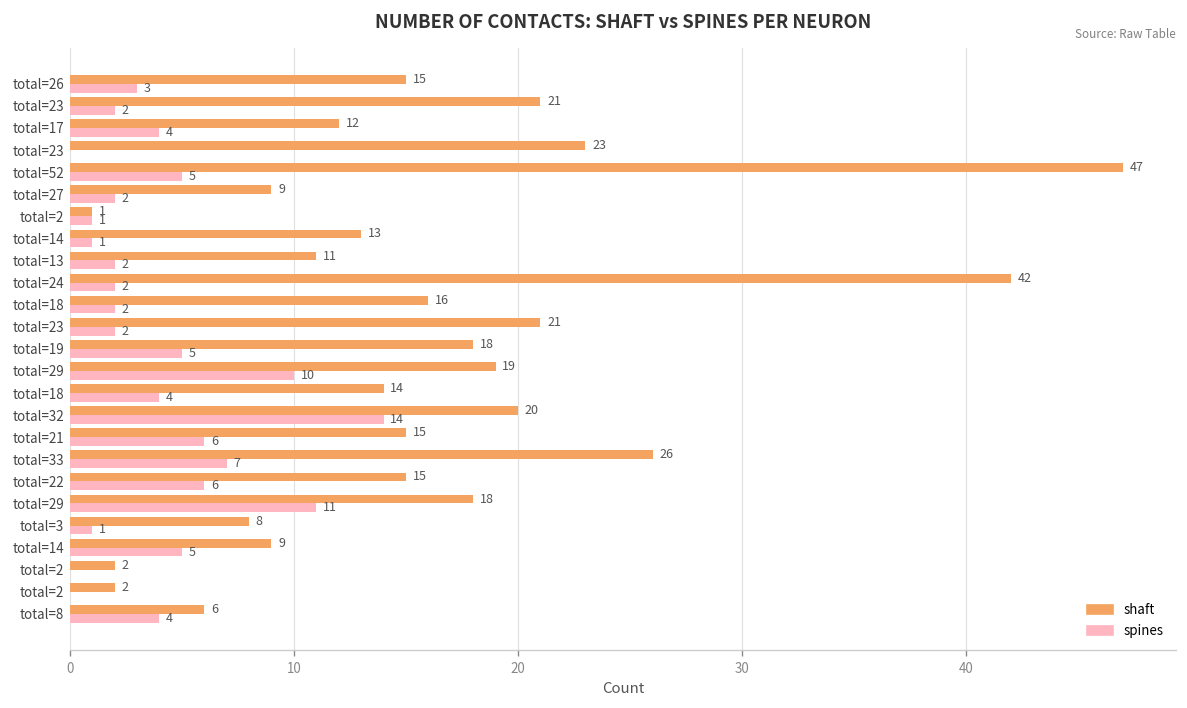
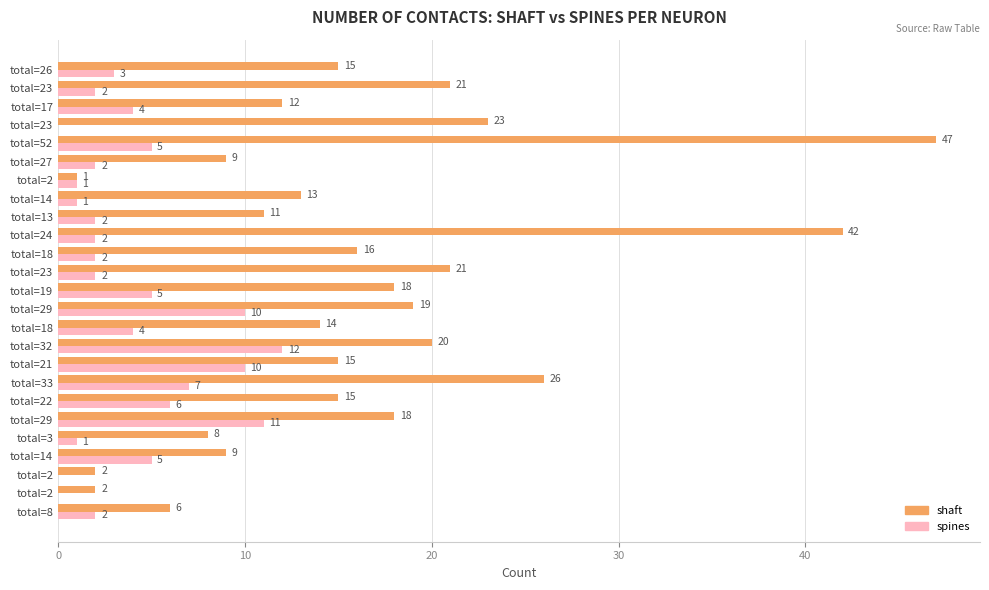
  {
    "shaft": {
      "total=26": 15,
      "total=17": 12,
      "total=52": 47,
      "total=27": 9,
      "total=13": 11,
      "total=24": 42,
      "total=19": 18,
      "total=32": 20,
      "total=21": 15,
      "total=33": 26,
      "total=22": 15,
      "total=3": 8,
      "total=8": 6
    },
    "spines": {
      "total=26": 3,
      "total=17": 4,
      "total=52": 5,
      "total=27": 2,
      "total=13": 2,
      "total=24": 2,
      "total=19": 5,
-     "total=32": 14,
-     "total=21": 6,
+     "total=32": 12,
+     "total=21": 10,
      "total=33": 7,
      "total=22": 6,
      "total=3": 1,
-     "total=8": 4
+     "total=8": 2
    }
  }
